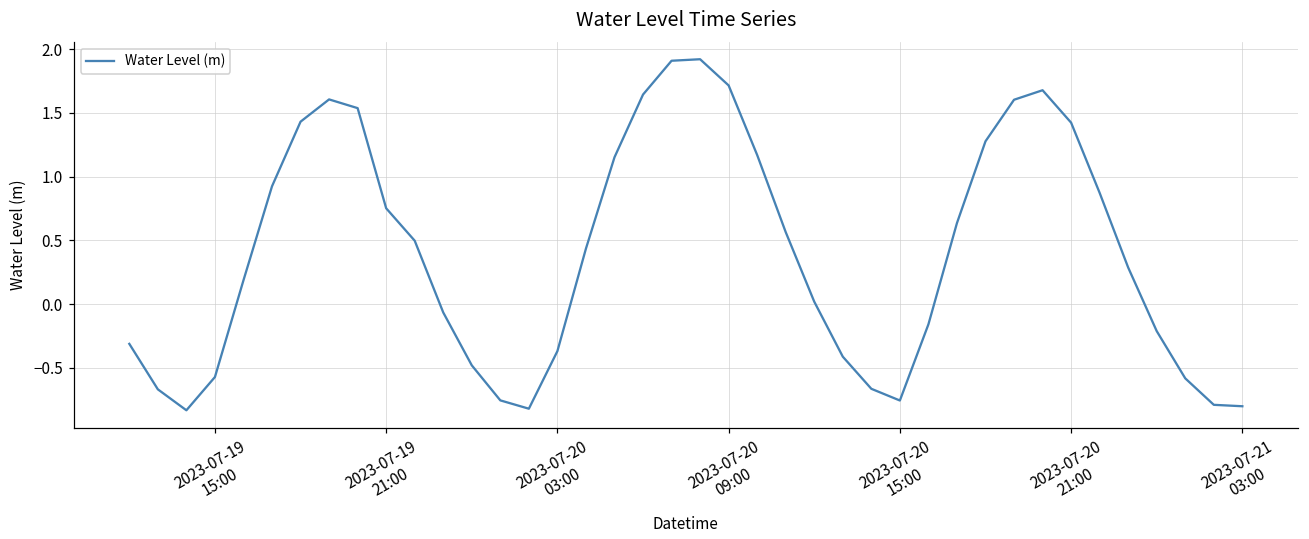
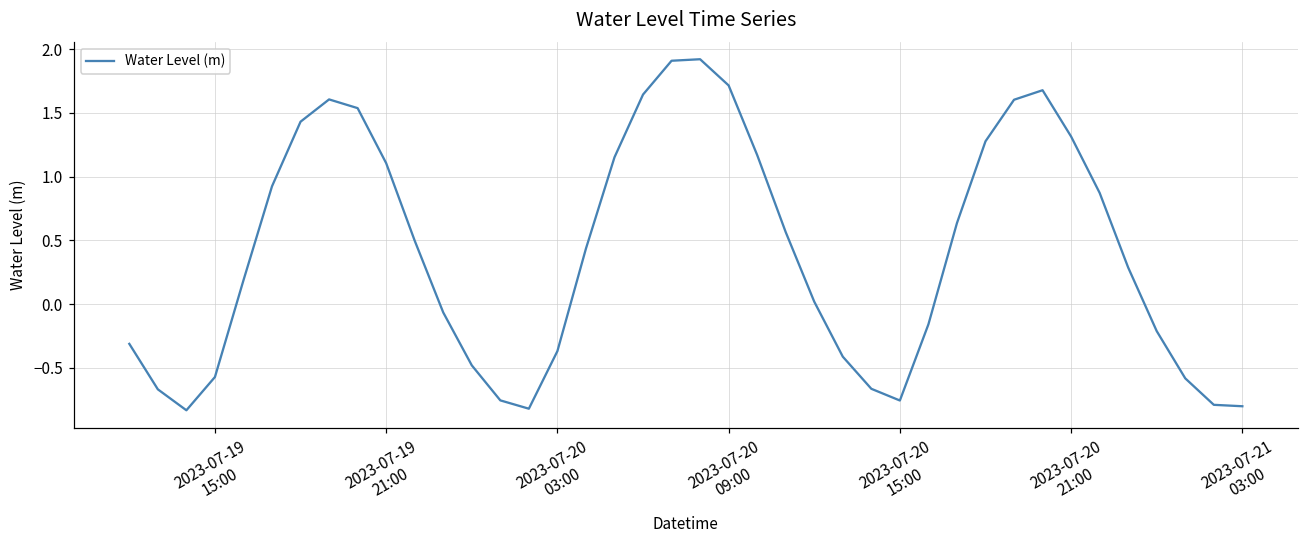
  {
    "2023-07-19 15:00": -0.57,
-   "2023-07-19 21:00": 0.75,
+   "2023-07-19 21:00": 1.11,
    "2023-07-20 03:00": -0.37,
    "2023-07-20 09:00": 1.71,
    "2023-07-20 15:00": -0.76,
-   "2023-07-20 21:00": 1.42,
+   "2023-07-20 21:00": 1.31,
    "2023-07-21 03:00": -0.80
  }
